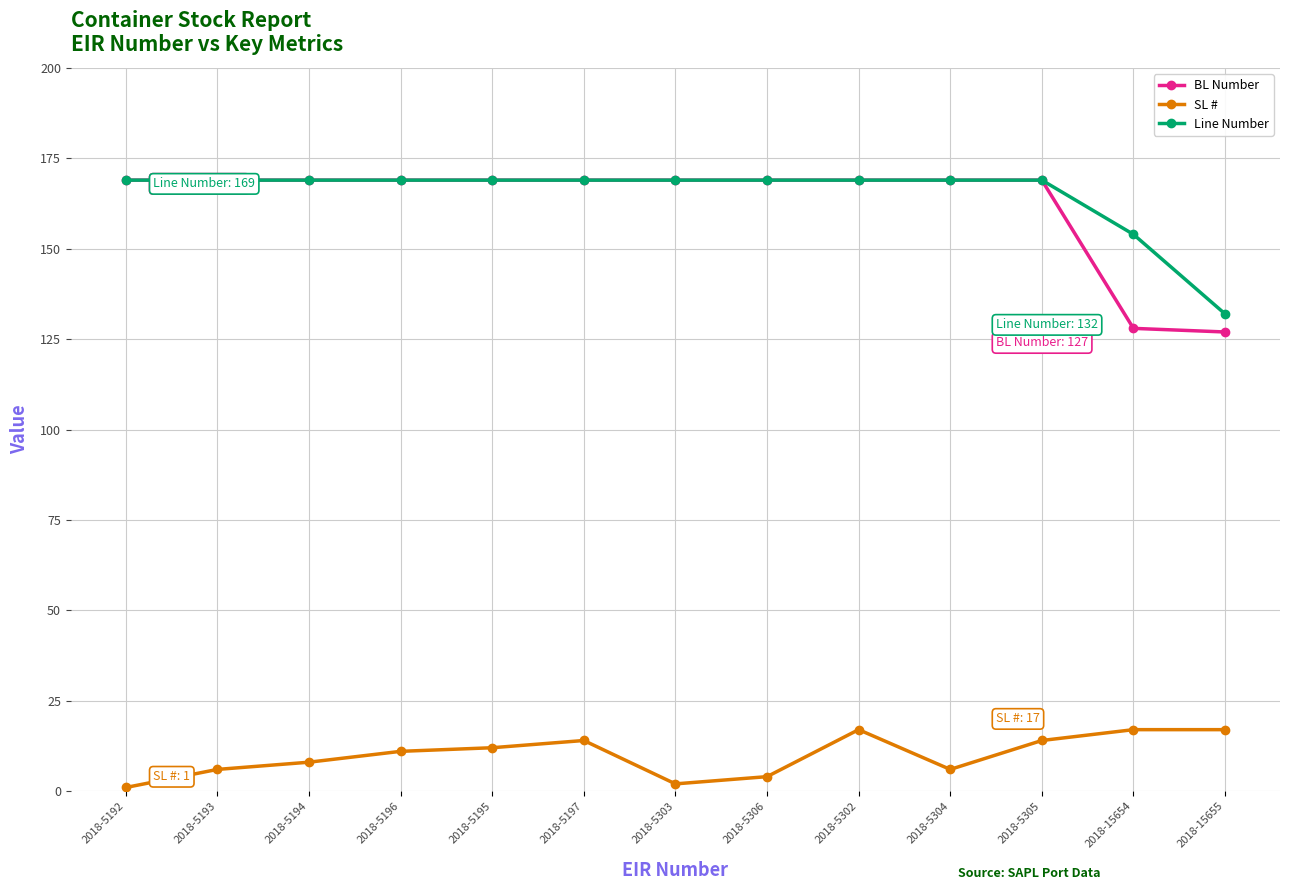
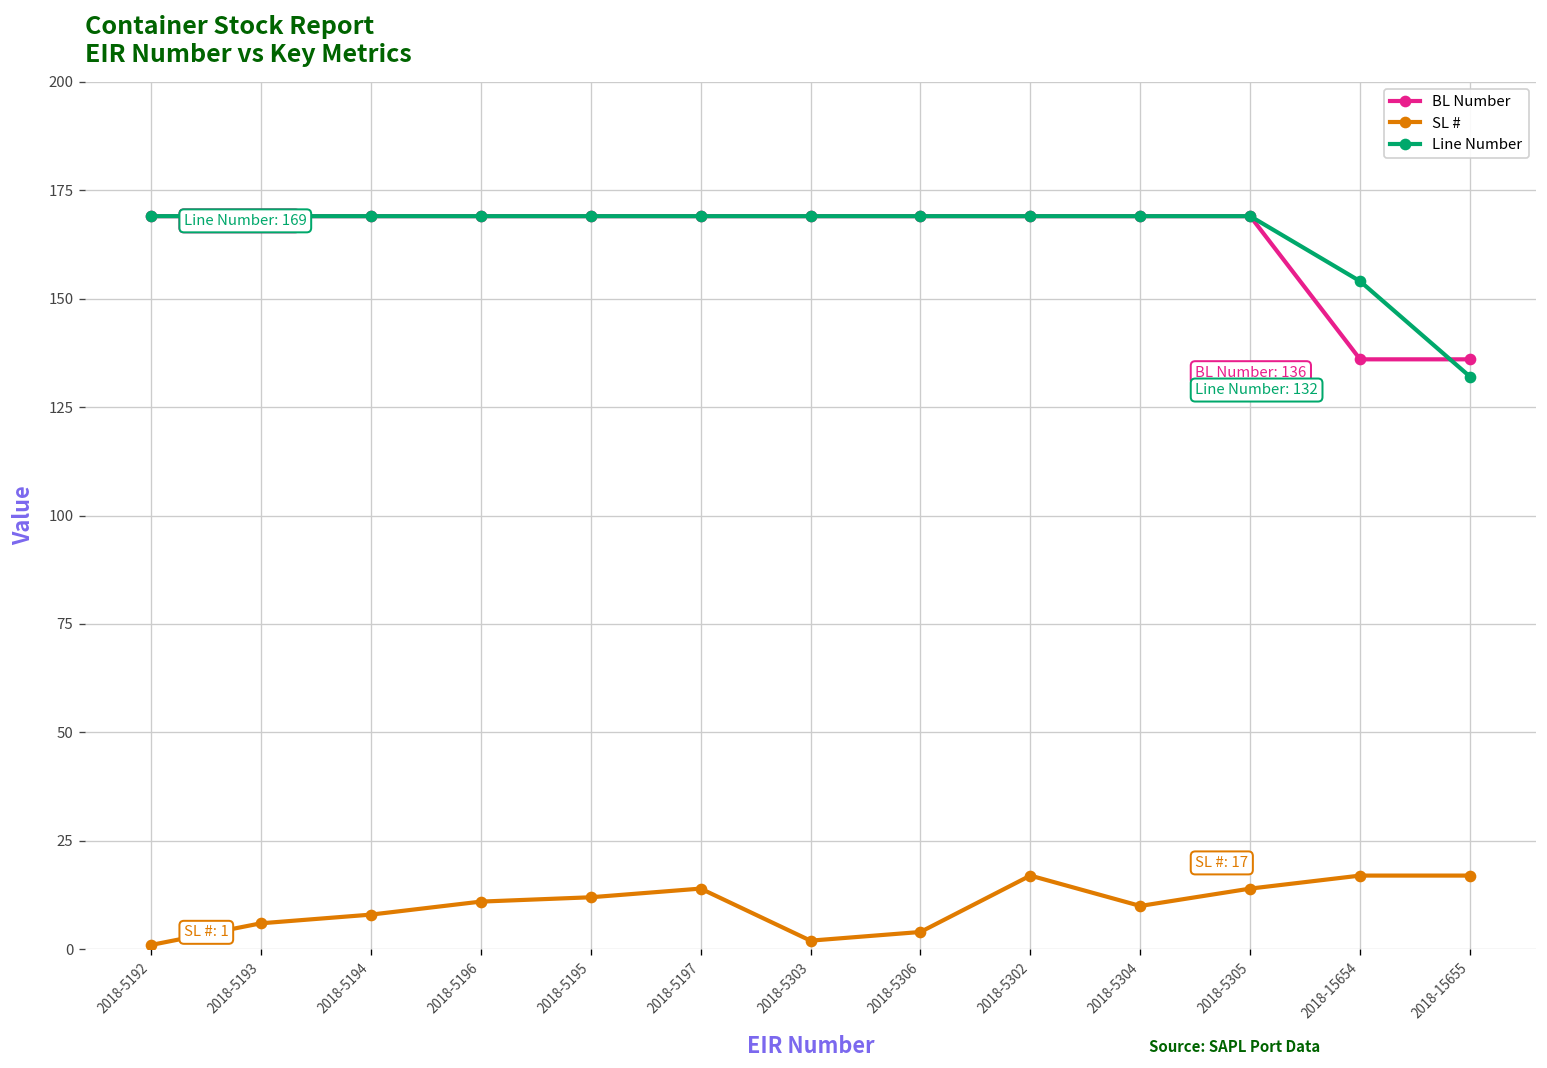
  {
    "BL Number": {
-     "2018-15654": 128,
-     "2018-15655": 127
+     "2018-15654": 136,
+     "2018-15655": 136
    },
    "SL #": {
      "2018-5192": 1,
      "2018-5193": 6,
      "2018-5194": 8,
      "2018-5196": 11,
      "2018-5195": 12,
      "2018-5197": 14,
      "2018-5303": 2,
      "2018-5306": 4,
      "2018-5302": 17,
-     "2018-5304": 6,
+     "2018-5304": 10,
      "2018-15654": 17,
      "2018-15655": 17
    },
    "Line Number": {
      "2018-15654": 154,
      "2018-15655": 132
    }
  }
